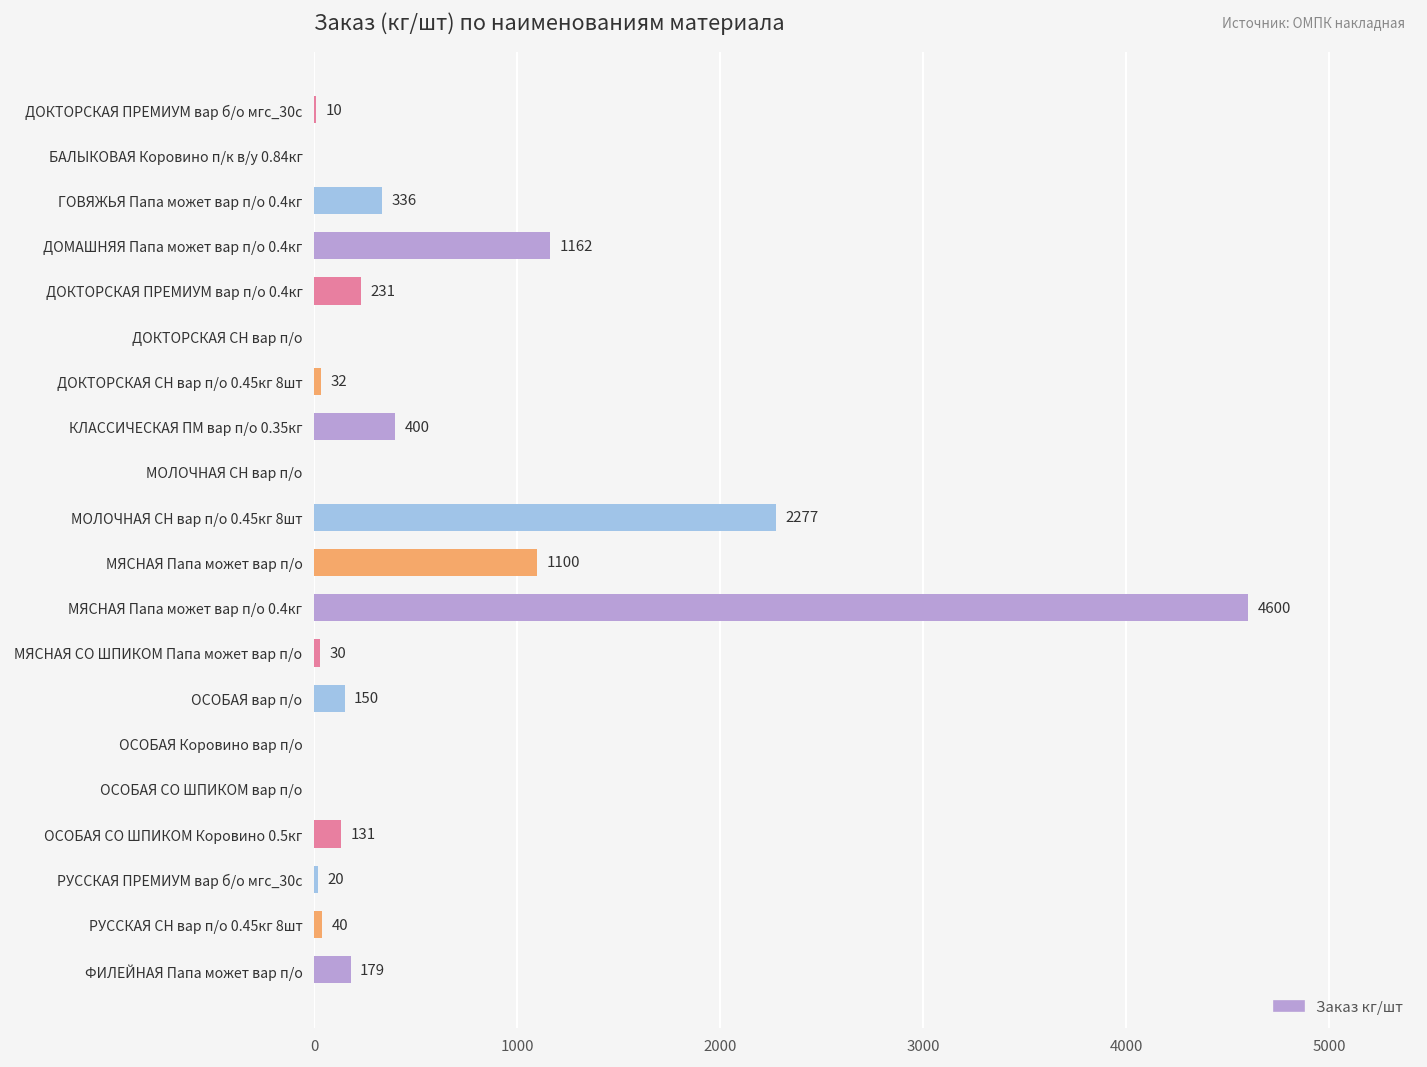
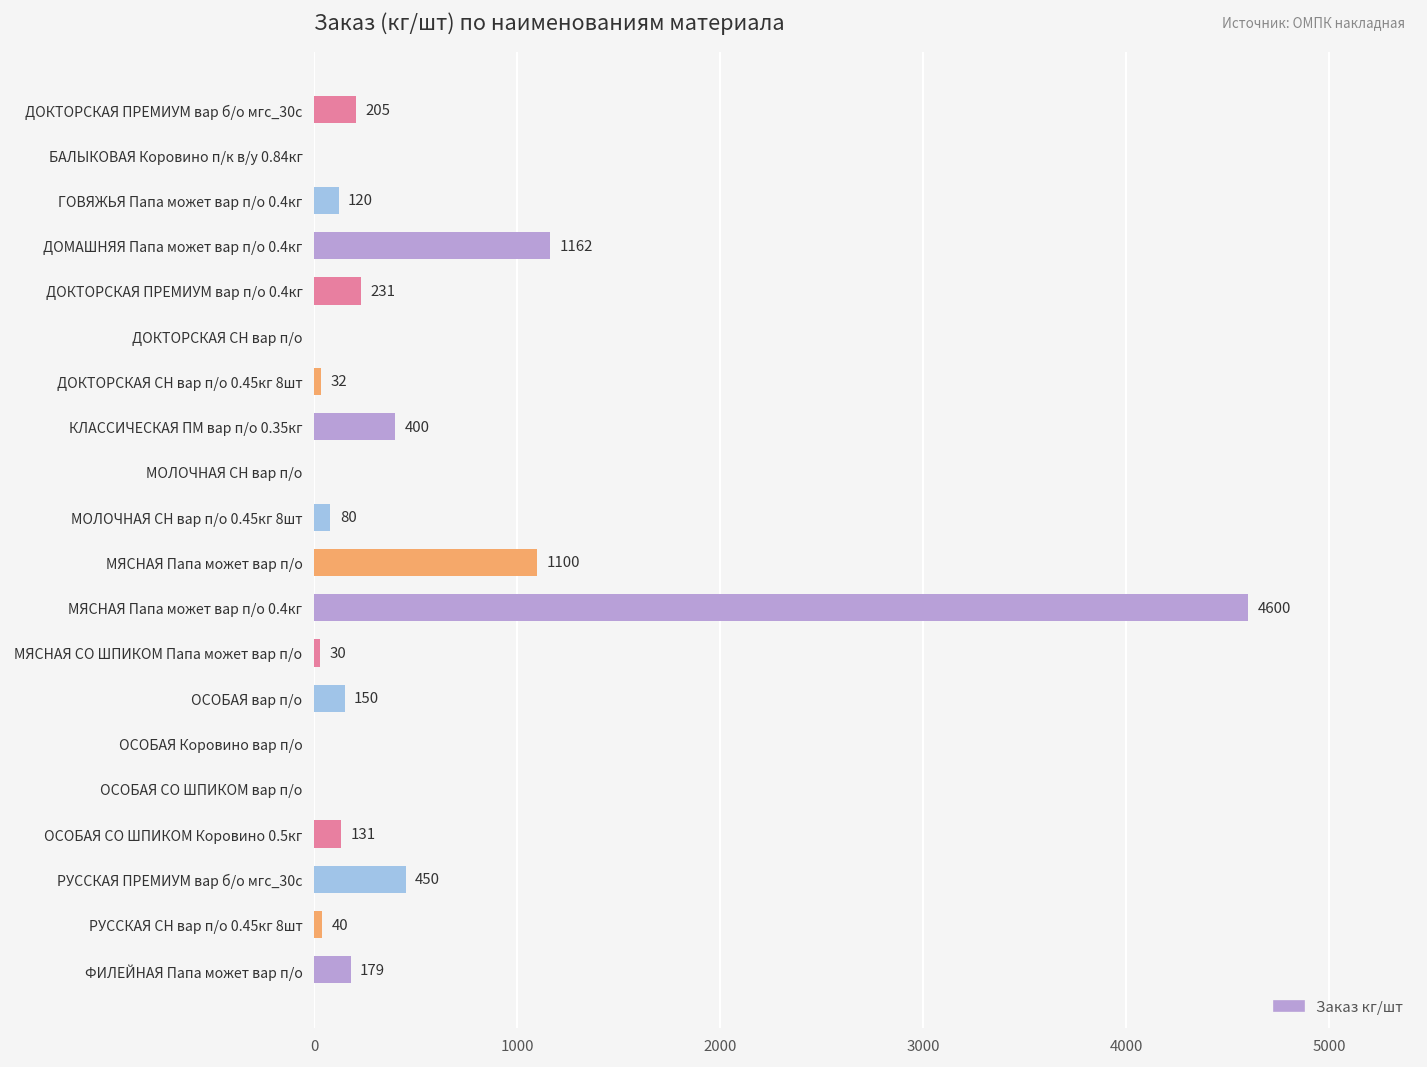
  {
-   "ДОКТОРСКАЯ ПРЕМИУМ вар б/о мгс_30с": 10,
-   "ГОВЯЖЬЯ Папа может вар п/о 0.4кг": 336,
+   "ДОКТОРСКАЯ ПРЕМИУМ вар б/о мгс_30с": 205,
+   "ГОВЯЖЬЯ Папа может вар п/о 0.4кг": 120,
    "ДОМАШНЯЯ Папа может вар п/о 0.4кг": 1162,
    "ДОКТОРСКАЯ ПРЕМИУМ вар п/о 0.4кг": 231,
    "ДОКТОРСКАЯ СН вар п/о 0.45кг 8шт": 32,
    "КЛАССИЧЕСКАЯ ПМ вар п/о 0.35кг": 400,
-   "МОЛОЧНАЯ СН вар п/о 0.45кг 8шт": 2277,
+   "МОЛОЧНАЯ СН вар п/о 0.45кг 8шт": 80,
    "МЯСНАЯ Папа может вар п/о": 1100,
    "МЯСНАЯ Папа может вар п/о 0.4кг": 4600,
    "МЯСНАЯ СО ШПИКОМ Папа может вар п/о": 30,
    "ОСОБАЯ вар п/о": 150,
    "ОСОБАЯ СО ШПИКОМ Коровино 0.5кг": 131,
-   "РУССКАЯ ПРЕМИУМ вар б/о мгс_30с": 20,
+   "РУССКАЯ ПРЕМИУМ вар б/о мгс_30с": 450,
    "РУССКАЯ СН вар п/о 0.45кг 8шт": 40,
    "ФИЛЕЙНАЯ Папа может вар п/о": 179
  }
